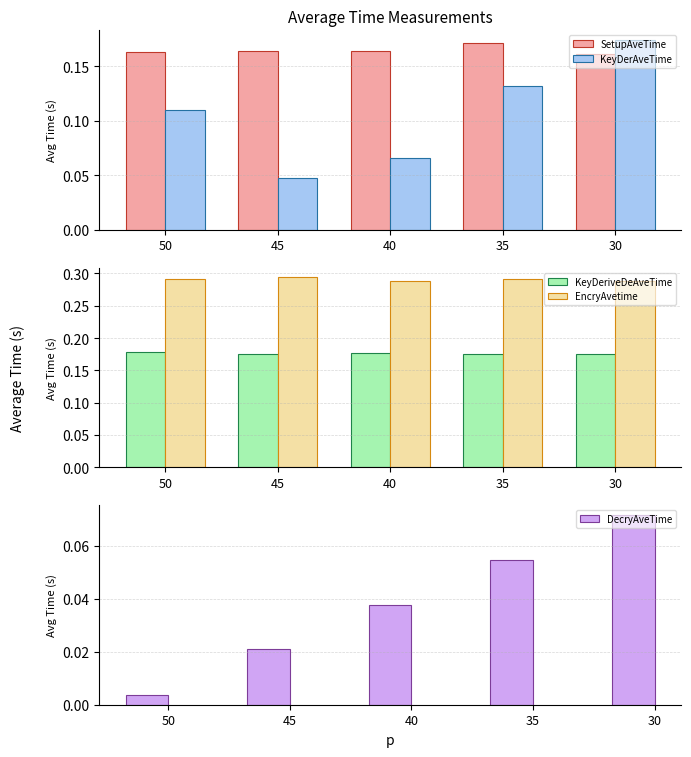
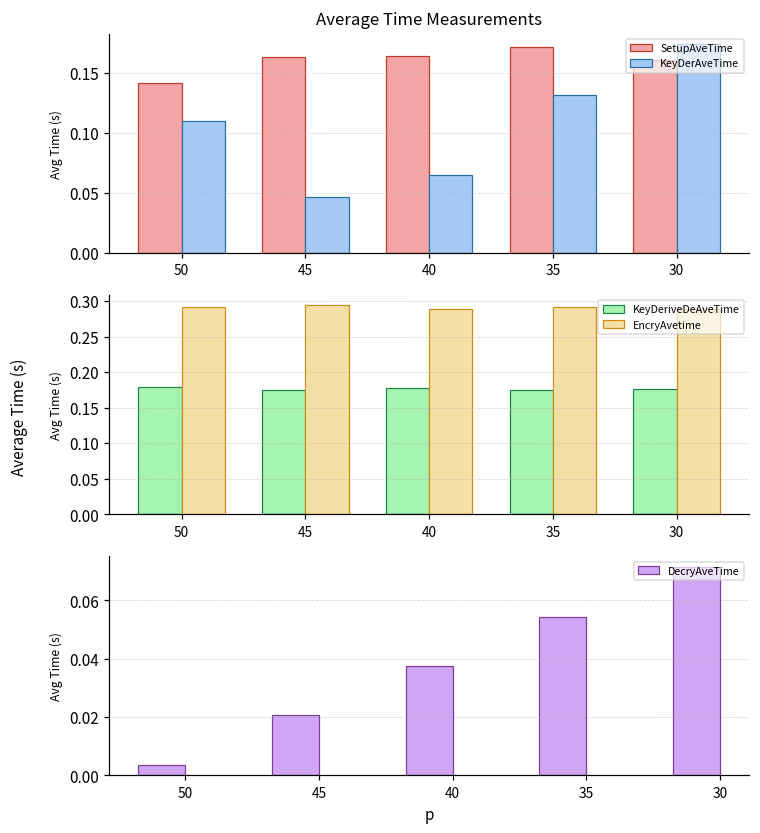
  {
    "Average Time Measurements": {
      "SetupAveTime": {
-       "50": 0.163,
+       "50": 0.141,
        "45": 0.164,
        "40": 0.164,
        "35": 0.171
      },
      "KeyDerAveTime": {
        "50": 0.110,
        "45": 0.047,
        "40": 0.065,
        "35": 0.132
      }
    }
  }
